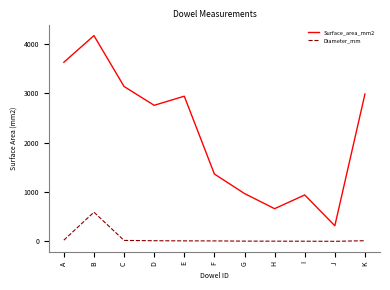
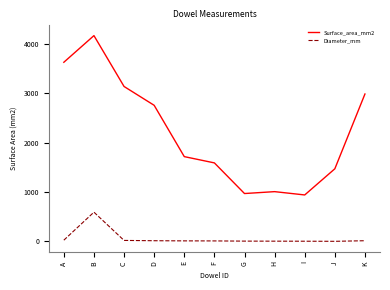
  {
    "Surface_area_mm2": {
      "A": 3600,
      "B": 4200,
      "C": 3100,
      "D": 2800,
-     "E": 2900,
-     "F": 1400,
+     "E": 1700,
+     "F": 1600,
      "G": 1000,
-     "H": 700,
+     "H": 1000,
      "I": 900,
-     "J": 300,
+     "J": 1500,
      "K": 3000
    },
    "Diameter_mm": {
      "A": 0,
      "B": 600,
      "C": 0,
      "D": 0,
      "E": 0,
      "F": 0,
      "G": 0,
      "H": 0,
      "I": 0,
      "J": 0,
      "K": 0
    }
  }
